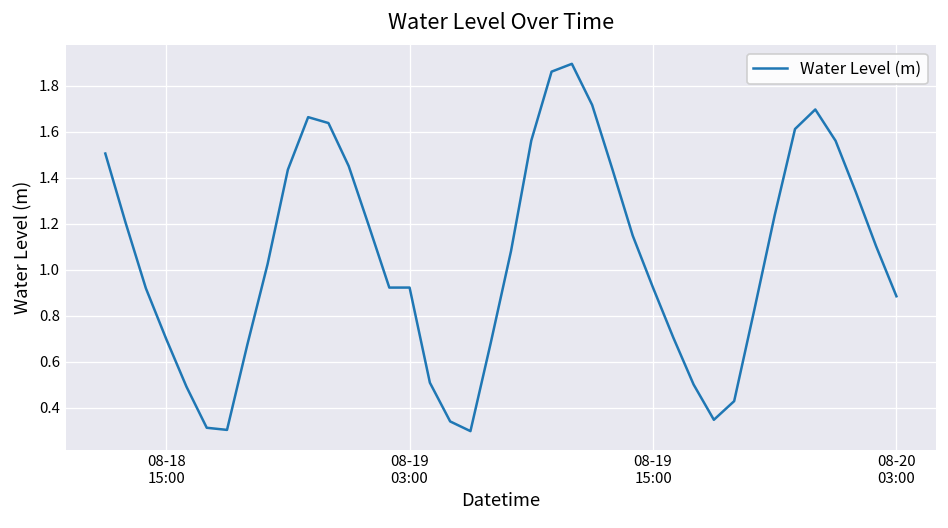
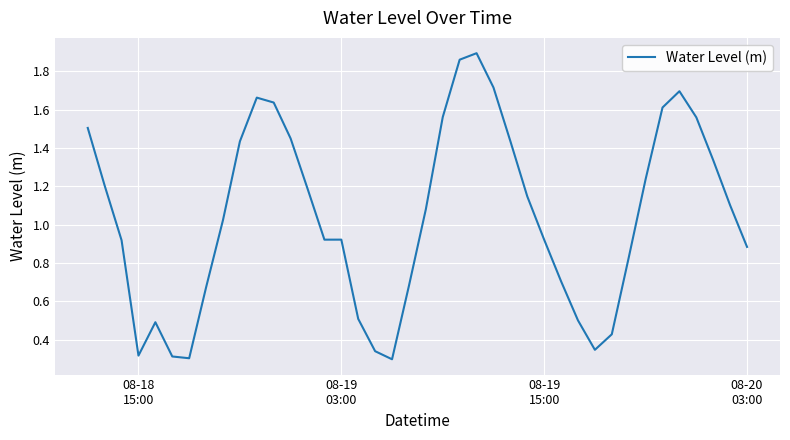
  {
-   "08-18 15:00": 0.70,
+   "08-18 15:00": 0.32,
    "08-19 03:00": 0.92,
    "08-19 15:00": 0.92,
    "08-20 03:00": 0.88
  }
